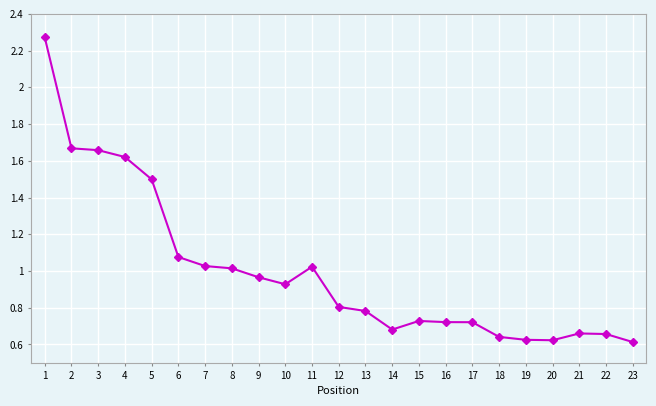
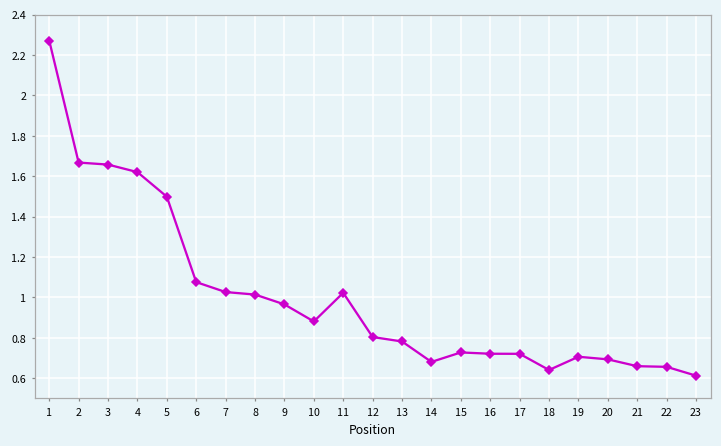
  {
    "1": 2.27,
    "2": 1.67,
    "3": 1.66,
    "4": 1.62,
    "5": 1.50,
    "6": 1.08,
    "7": 1.03,
    "8": 1.01,
    "9": 0.97,
-   "10": 0.93,
+   "10": 0.88,
    "11": 1.02,
    "12": 0.80,
    "13": 0.78,
    "14": 0.68,
    "15": 0.73,
    "16": 0.72,
    "17": 0.72,
    "18": 0.64,
-   "19": 0.63,
-   "20": 0.62,
+   "19": 0.71,
+   "20": 0.69,
    "21": 0.66,
    "22": 0.66,
    "23": 0.61
  }
